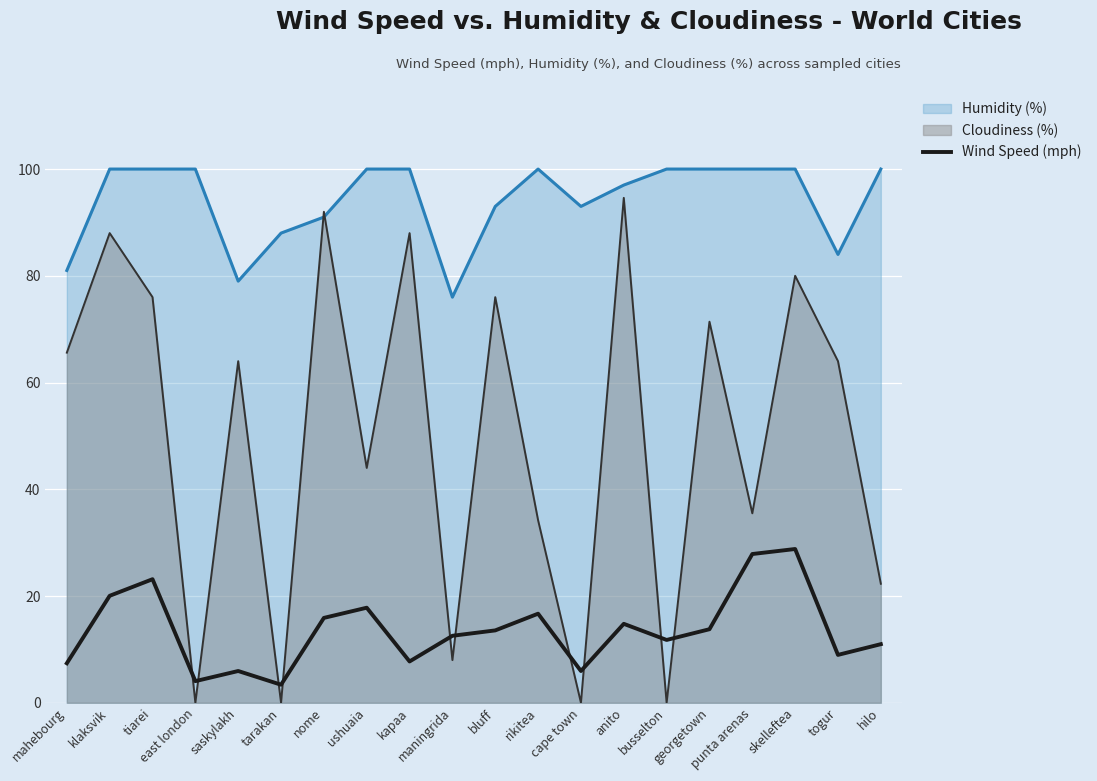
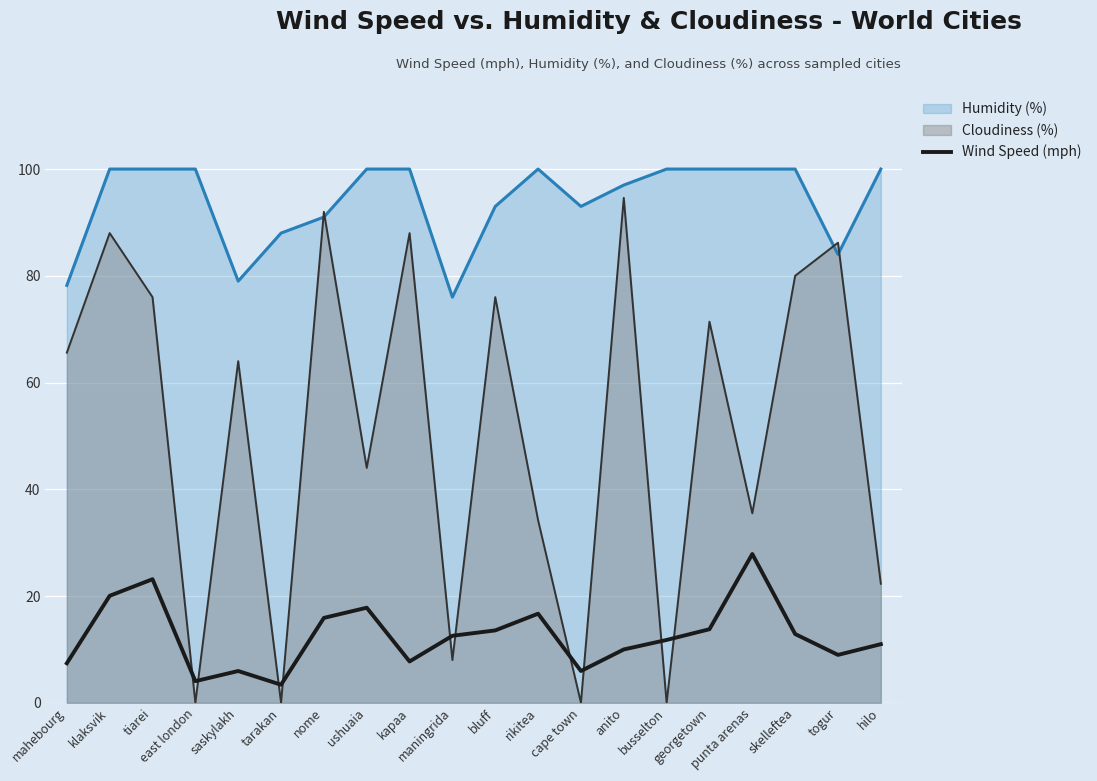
  {
    "Humidity (%)": {
-     "mahebourg": 81,
+     "mahebourg": 78,
      "klaksvik": 100,
      "tiarei": 100,
      "east london": 100,
      "saskylakh": 79,
      "tarakan": 88,
      "nome": 91,
      "ushuaia": 100,
      "kapaa": 100,
      "maningrida": 76,
      "bluff": 93,
      "rikitea": 100,
      "cape town": 93,
      "anito": 97,
      "busselton": 100,
      "georgetown": 100,
      "punta arenas": 100,
      "skelleftea": 100,
      "togur": 84,
      "hilo": 100
    },
    "Cloudiness (%)": {
      "mahebourg": 66,
      "klaksvik": 88,
      "tiarei": 76,
      "east london": 0,
      "saskylakh": 64,
      "tarakan": 0,
      "nome": 92,
      "ushuaia": 44,
      "kapaa": 88,
      "maningrida": 8,
      "bluff": 76,
      "rikitea": 34,
      "cape town": 0,
      "anito": 95,
      "busselton": 0,
      "georgetown": 71,
      "punta arenas": 36,
      "skelleftea": 80,
-     "togur": 64,
+     "togur": 86,
      "hilo": 22
    },
    "Wind Speed (mph)": {
      "mahebourg": 7,
      "klaksvik": 20,
      "tiarei": 23,
      "east london": 4,
      "saskylakh": 6,
      "tarakan": 3,
      "nome": 16,
      "ushuaia": 18,
      "kapaa": 8,
      "maningrida": 13,
      "bluff": 14,
      "rikitea": 17,
      "cape town": 6,
-     "anito": 15,
+     "anito": 10,
      "busselton": 12,
      "georgetown": 14,
      "punta arenas": 28,
-     "skelleftea": 29,
+     "skelleftea": 13,
      "togur": 9,
      "hilo": 11
    }
  }
